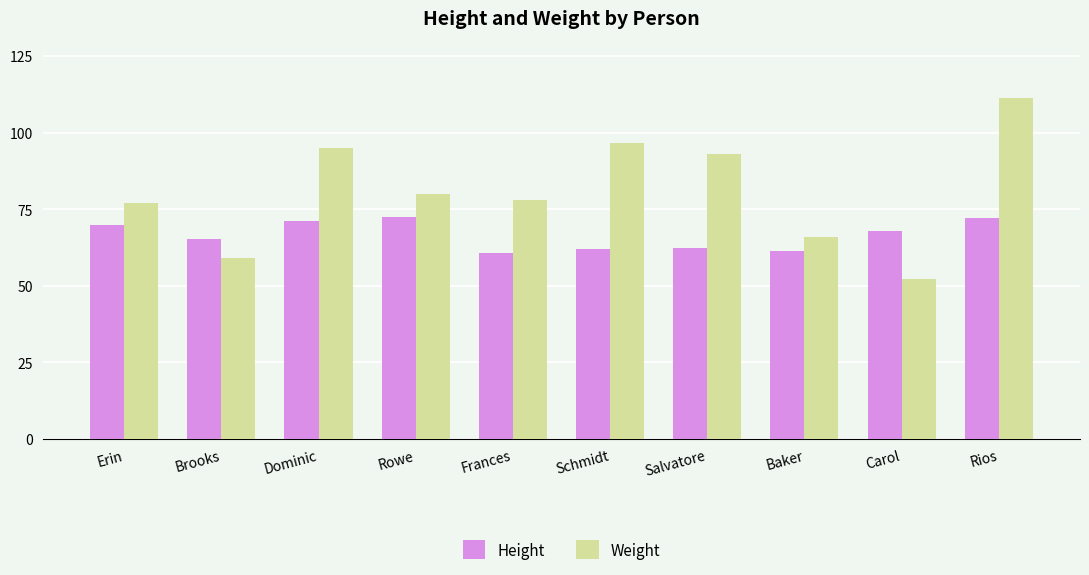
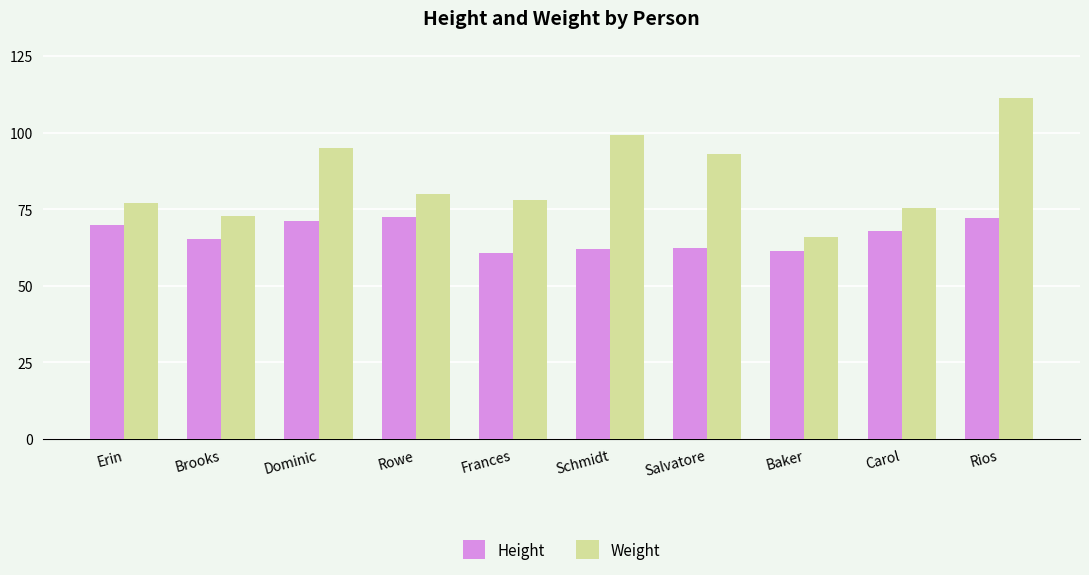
  {
    "Height": {
      "Erin": 70,
      "Brooks": 65,
      "Dominic": 71,
      "Rowe": 72,
      "Frances": 61,
      "Schmidt": 62,
      "Salvatore": 62,
      "Baker": 61,
      "Carol": 68,
      "Rios": 72
    },
    "Weight": {
      "Erin": 77,
-     "Brooks": 59,
+     "Brooks": 73,
      "Dominic": 95,
      "Rowe": 80,
      "Frances": 78,
-     "Schmidt": 96,
+     "Schmidt": 99,
      "Salvatore": 93,
      "Baker": 66,
-     "Carol": 52,
+     "Carol": 75,
      "Rios": 111
    }
  }
